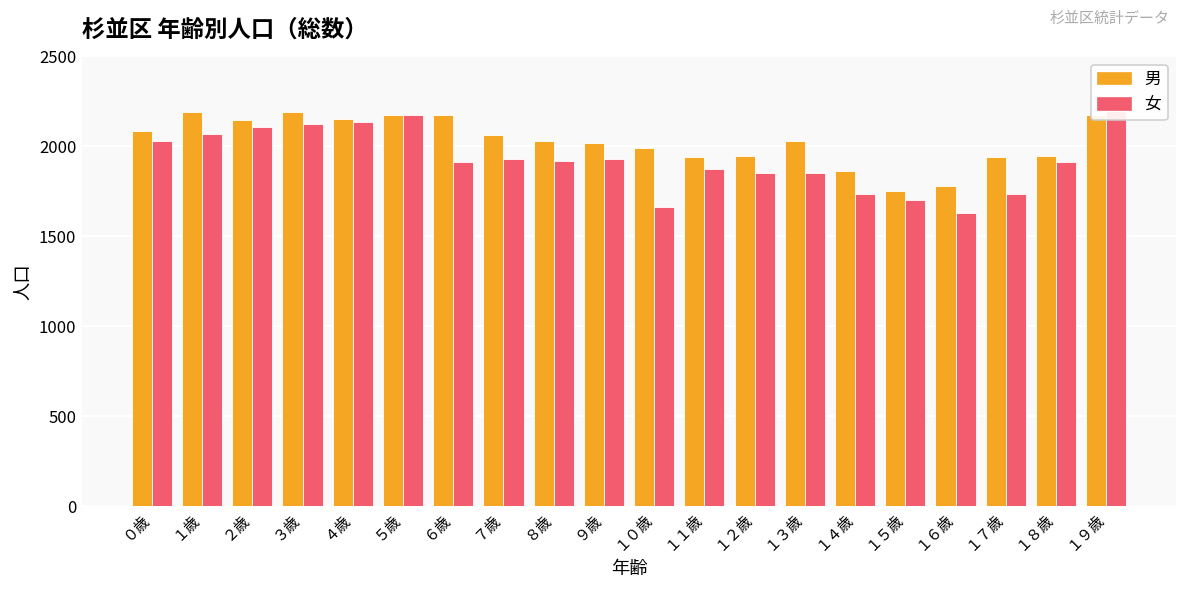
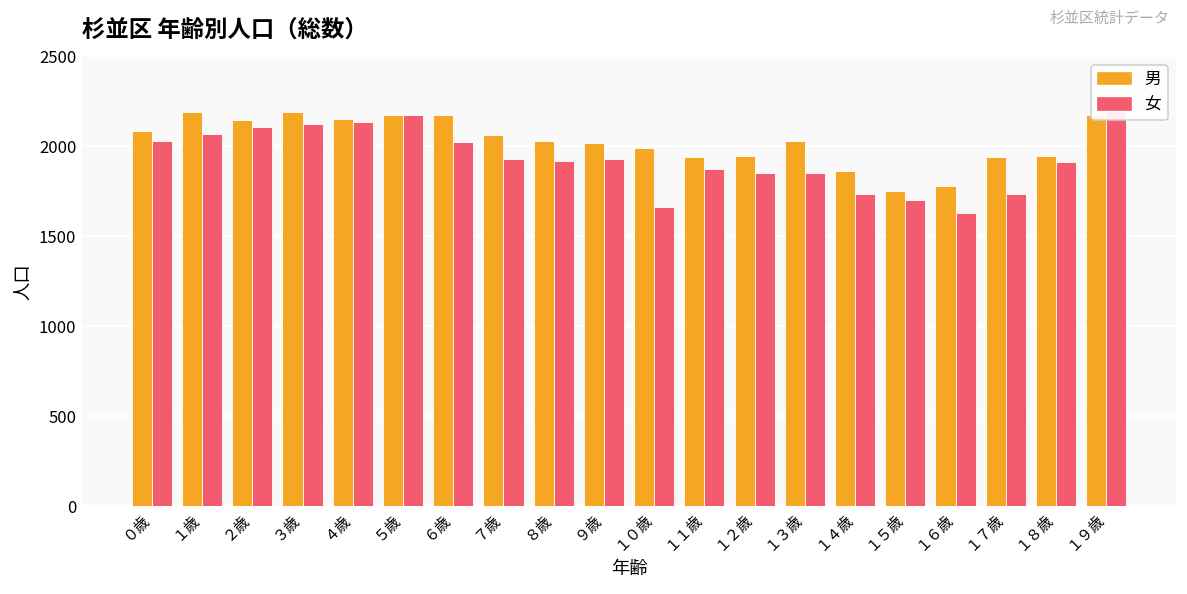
  {
    "男": {
      "０歳": 2090,
      "１歳": 2190,
      "２歳": 2150,
      "３歳": 2190,
      "４歳": 2150,
      "５歳": 2180,
      "６歳": 2170,
      "７歳": 2060,
      "８歳": 2030,
      "９歳": 2020,
      "１０歳": 1990,
      "１１歳": 1940,
      "１２歳": 1950,
      "１３歳": 2030,
      "１４歳": 1860,
      "１５歳": 1750,
      "１６歳": 1780,
      "１７歳": 1940,
      "１８歳": 1940
    },
    "女": {
      "０歳": 2030,
      "１歳": 2070,
      "２歳": 2110,
      "３歳": 2120,
      "４歳": 2130,
      "５歳": 2170,
-     "６歳": 1910,
+     "６歳": 2030,
      "７歳": 1930,
      "８歳": 1920,
      "９歳": 1930,
      "１０歳": 1660,
      "１１歳": 1870,
      "１２歳": 1850,
      "１３歳": 1850,
      "１４歳": 1740,
      "１５歳": 1700,
      "１６歳": 1630,
      "１７歳": 1740,
      "１８歳": 1910
    }
  }
